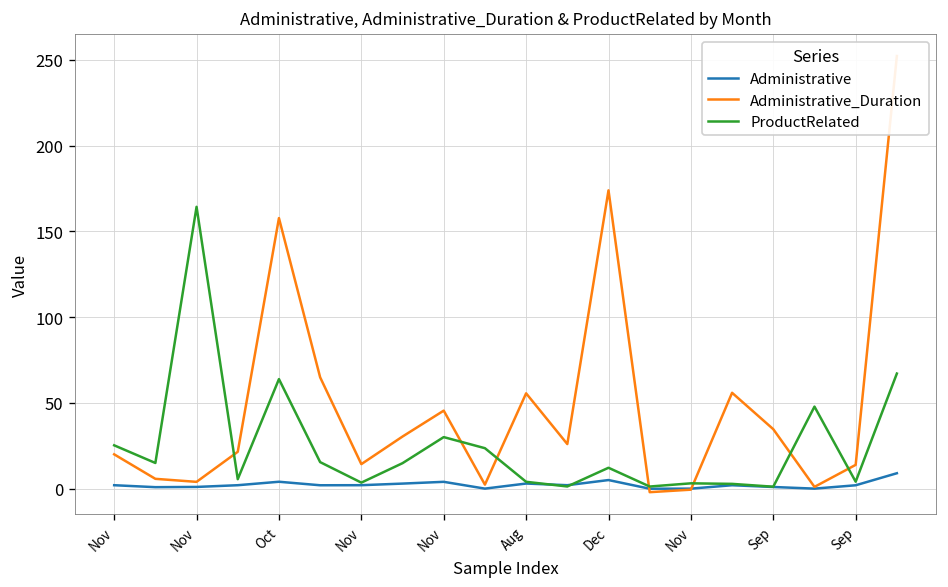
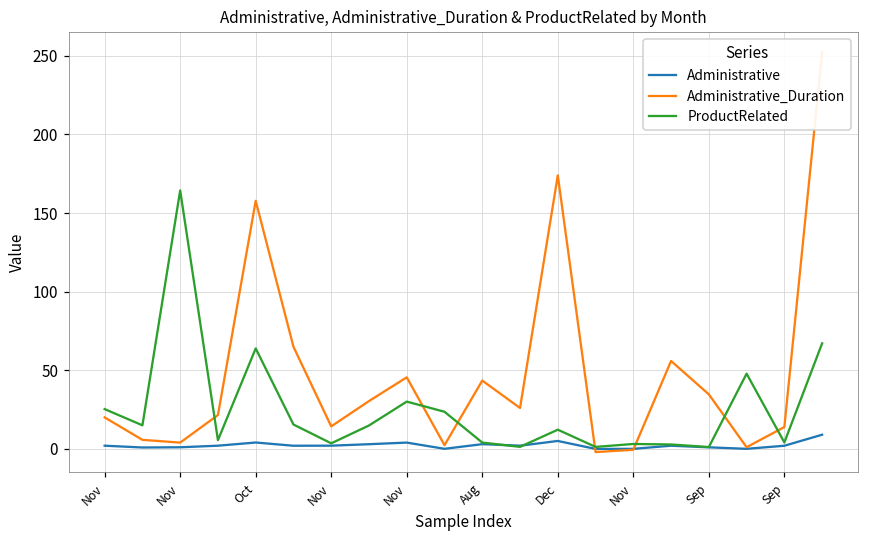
  {
    "Administrative_Duration": {
-     "Aug": 56
+     "Aug": 43
    }
  }
